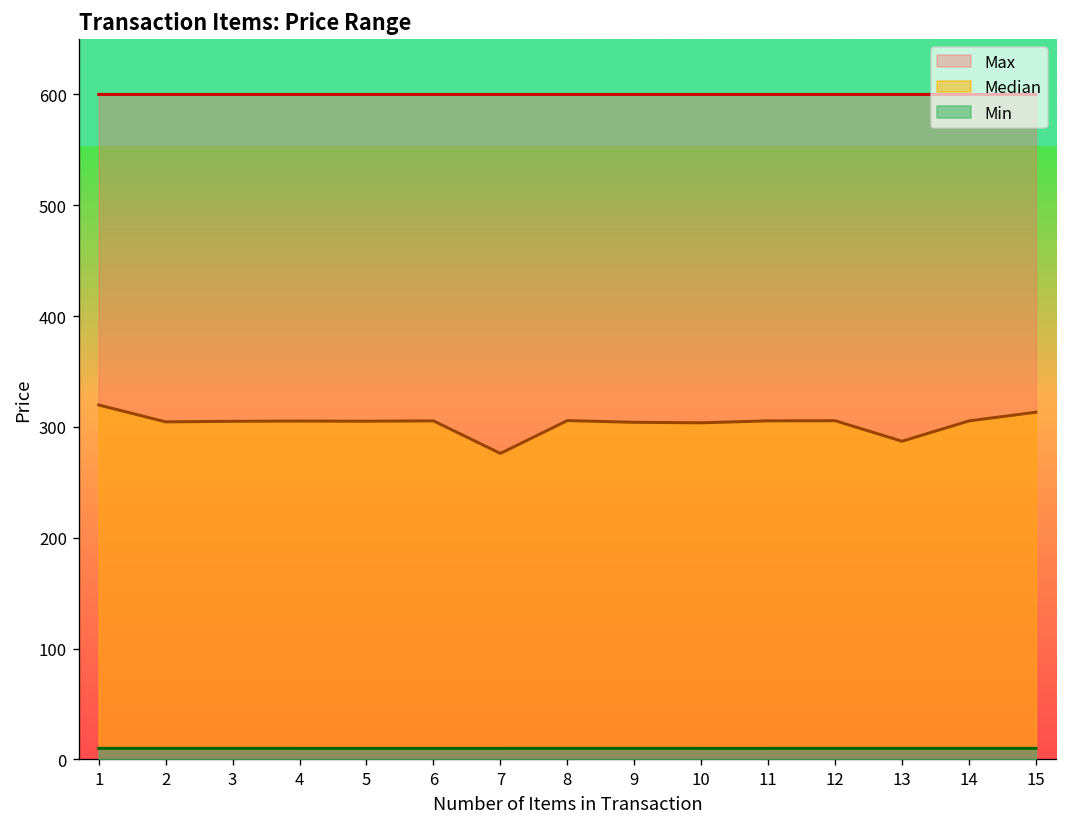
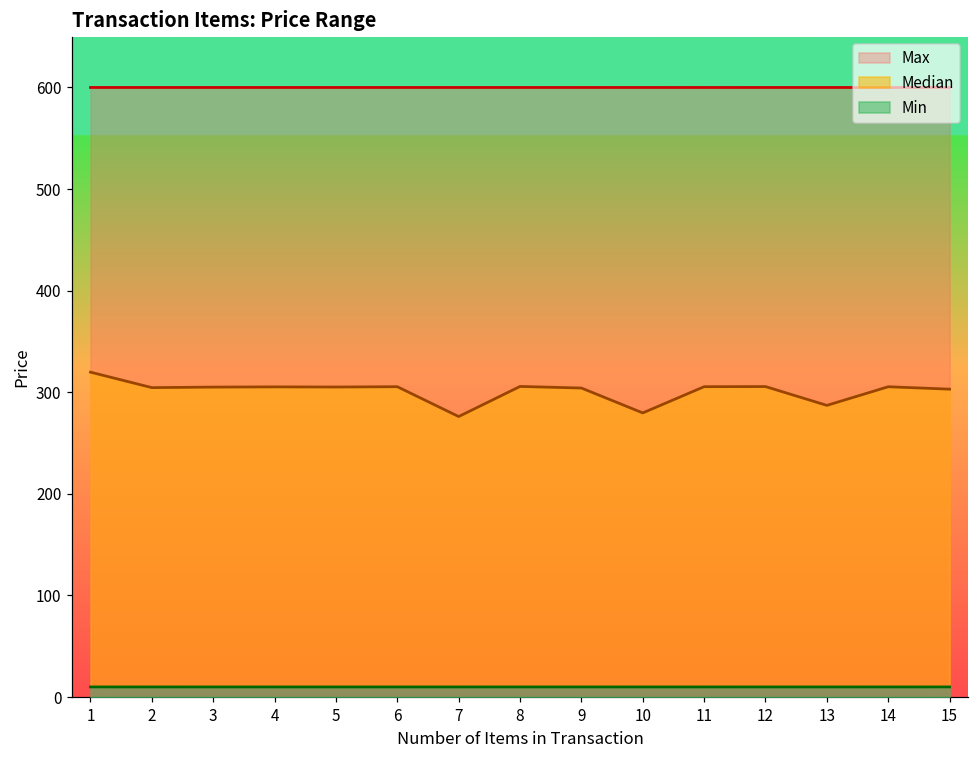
  {
    "Max": {
      "1": 600,
      "2": 600,
      "3": 600,
      "4": 600,
      "5": 600,
      "6": 600,
      "7": 600,
      "8": 600,
      "9": 600,
      "10": 600,
      "11": 600,
      "12": 600,
      "13": 600
    },
    "Median": {
      "1": 320,
      "2": 300,
      "3": 310,
      "4": 310,
      "5": 310,
      "6": 310,
      "7": 280,
      "8": 310,
      "9": 300,
-     "10": 300,
+     "10": 280,
      "11": 310,
      "12": 310,
      "13": 290,
      "14": 310,
-     "15": 310
+     "15": 300
    },
    "Min": {
      "1": 10,
      "2": 10,
      "3": 10,
      "4": 10,
      "5": 10,
      "6": 10,
      "7": 10,
      "8": 10,
      "9": 10,
      "10": 10,
      "11": 10,
      "12": 10,
      "13": 10,
      "14": 10,
      "15": 10
    }
  }
